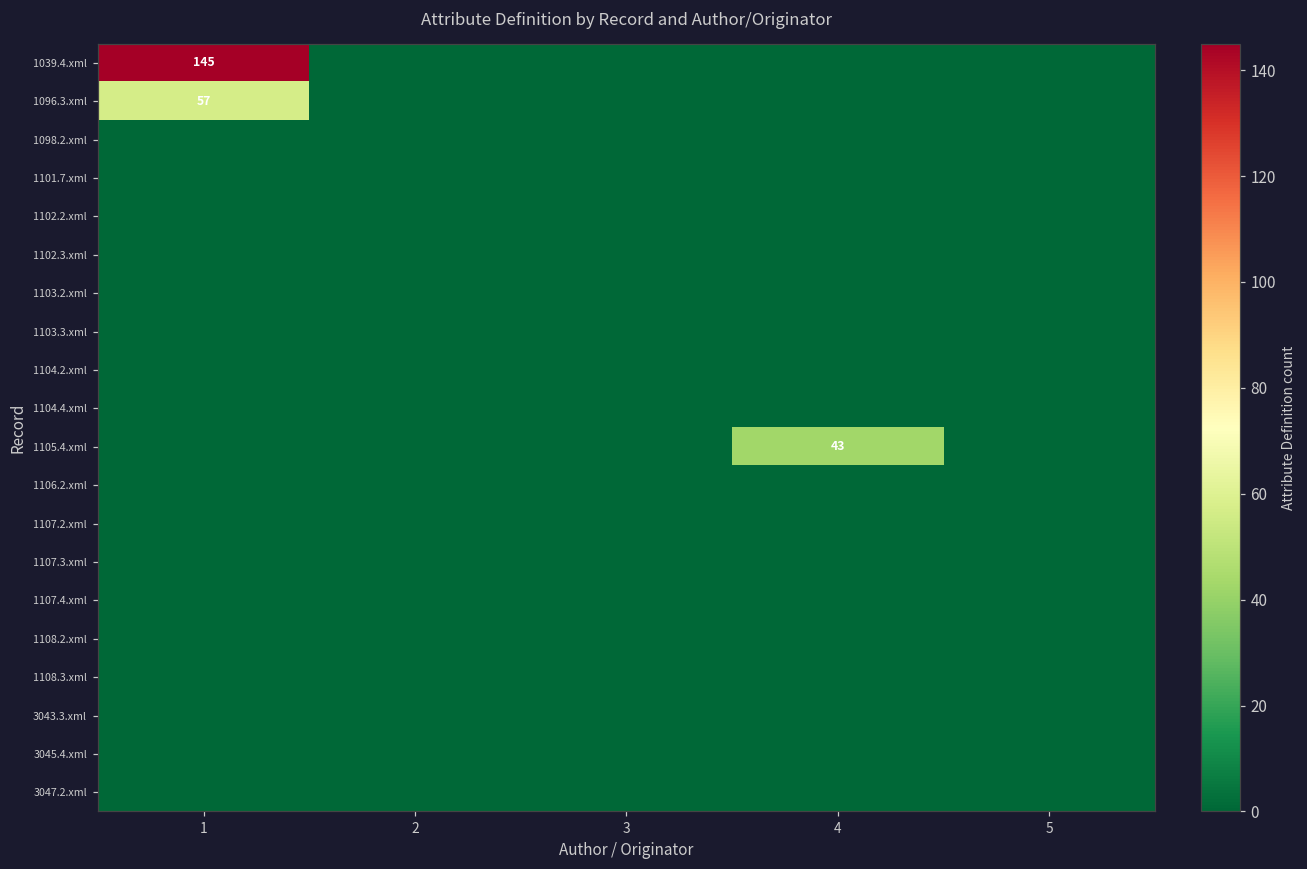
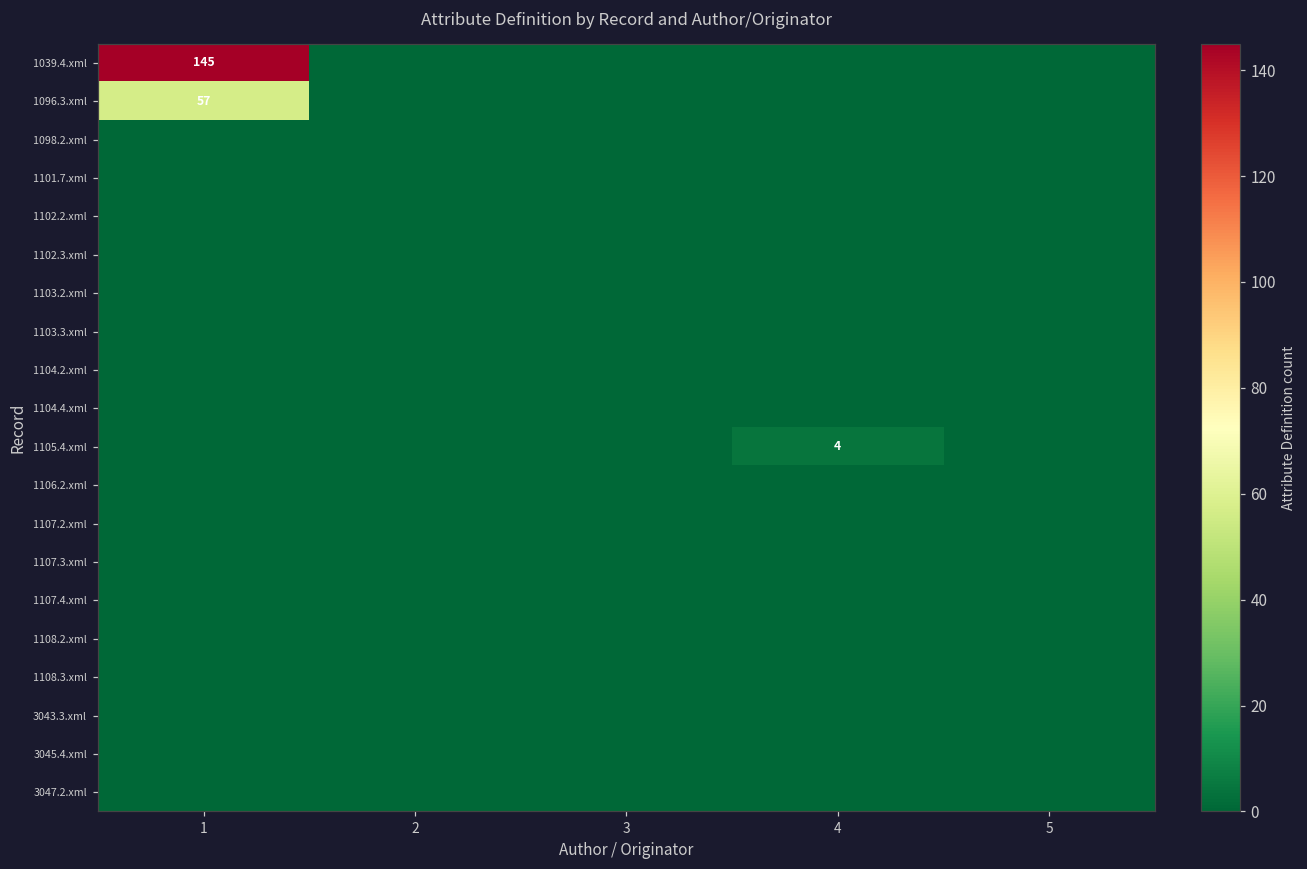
  {
    "1039.4.xml": {
      "1": 145
    },
    "1096.3.xml": {
      "1": 57
    },
    "1105.4.xml": {
-     "4": 43
+     "4": 4
    }
  }
